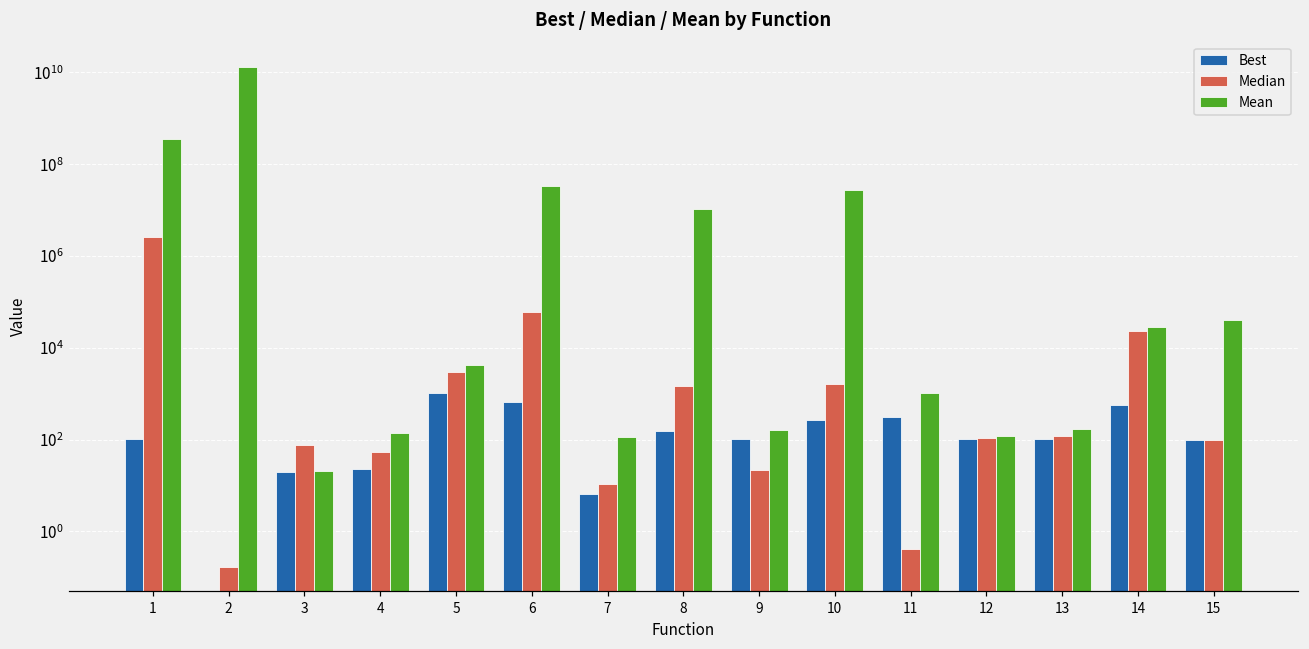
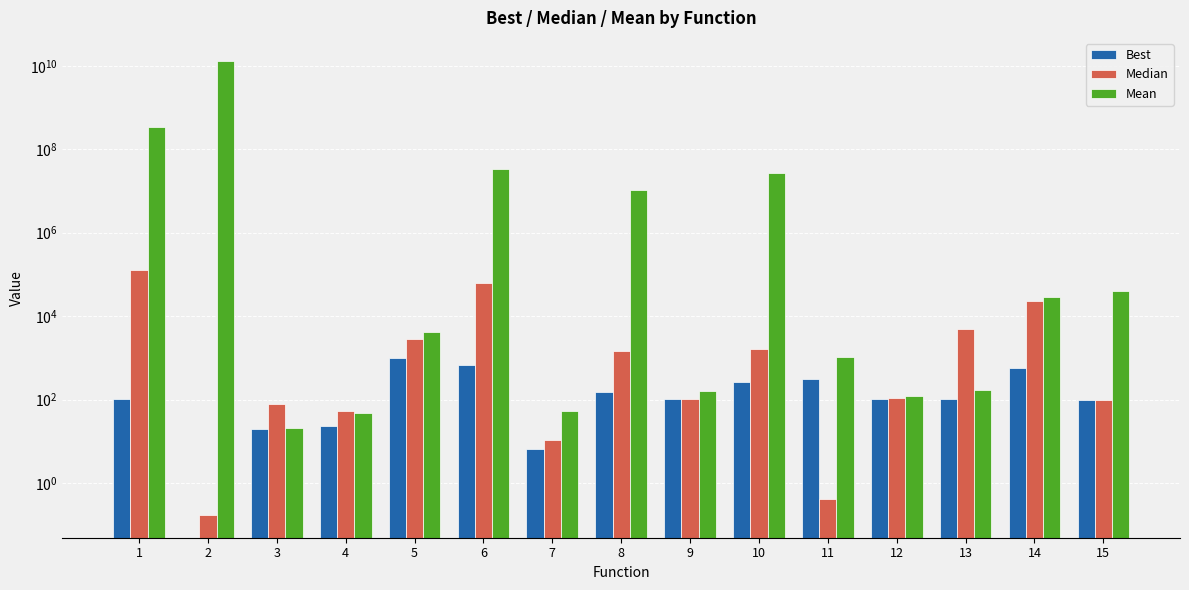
  {
    "Best": {
      "1": 100,
      "3": 20,
      "4": 20,
      "5": 1000,
      "6": 700,
      "7": 7,
      "8": 150,
      "9": 100,
      "10": 300,
      "11": 300,
      "12": 110,
      "13": 100,
      "14": 600,
      "15": 100
    },
    "Median": {
-     "1": 3000000,
+     "1": 130000,
      "2": 0.17,
      "3": 80,
      "4": 50,
      "5": 3000,
      "6": 60000,
      "7": 11,
      "8": 1500,
-     "9": 20,
+     "9": 100,
      "10": 1600,
      "11": 0.4,
      "12": 110,
-     "13": 120,
+     "13": 5000,
      "14": 20000,
      "15": 100
    },
    "Mean": {
      "1": 300000000,
      "2": 13000000000,
      "3": 20,
-     "4": 140,
+     "4": 50,
      "5": 4000,
      "6": 30000000,
-     "7": 110,
+     "7": 50,
      "8": 11000000,
      "9": 160,
      "10": 30000000,
      "11": 1000,
      "12": 120,
      "13": 170,
      "14": 30000,
      "15": 40000
    }
  }
